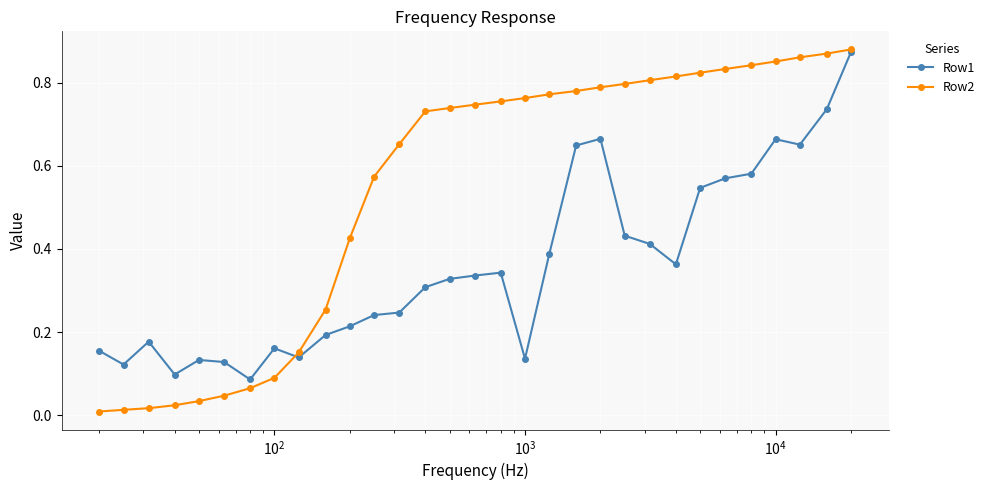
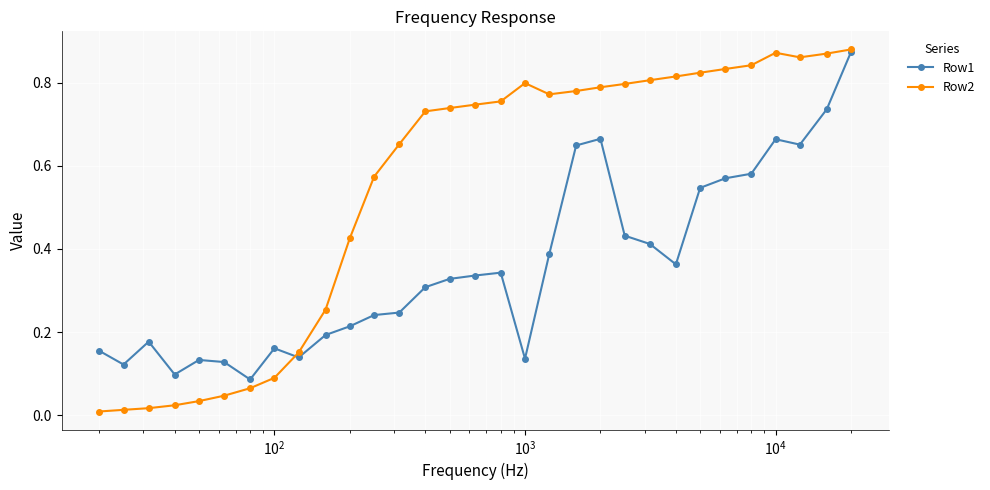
  {
    "Row1": {
      "10^2": 0.16,
      "10^3": 0.14,
      "10^4": 0.66
    },
    "Row2": {
      "10^2": 0.09,
-     "10^3": 0.76,
-     "10^4": 0.85
+     "10^3": 0.80,
+     "10^4": 0.87
    }
  }
